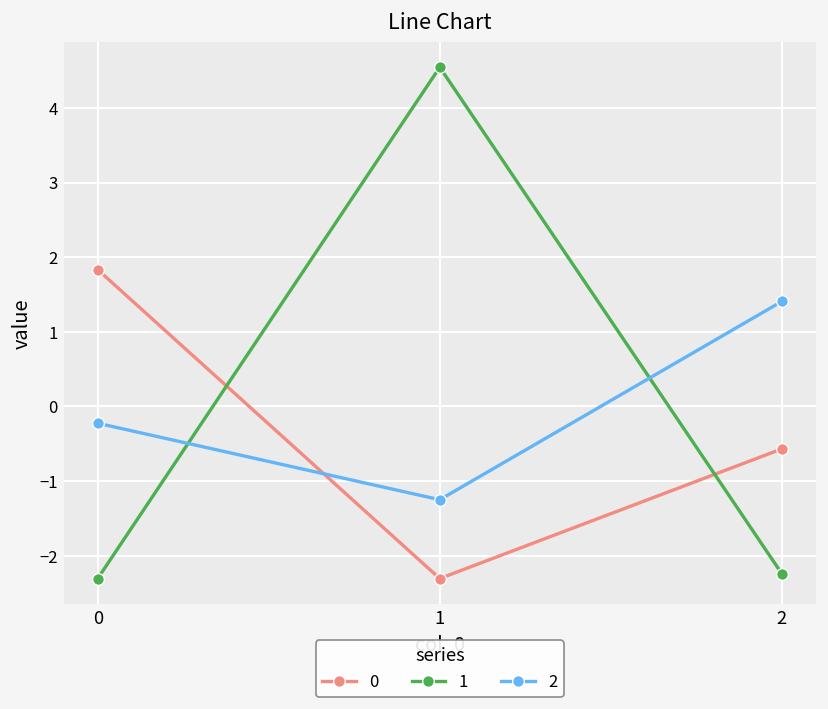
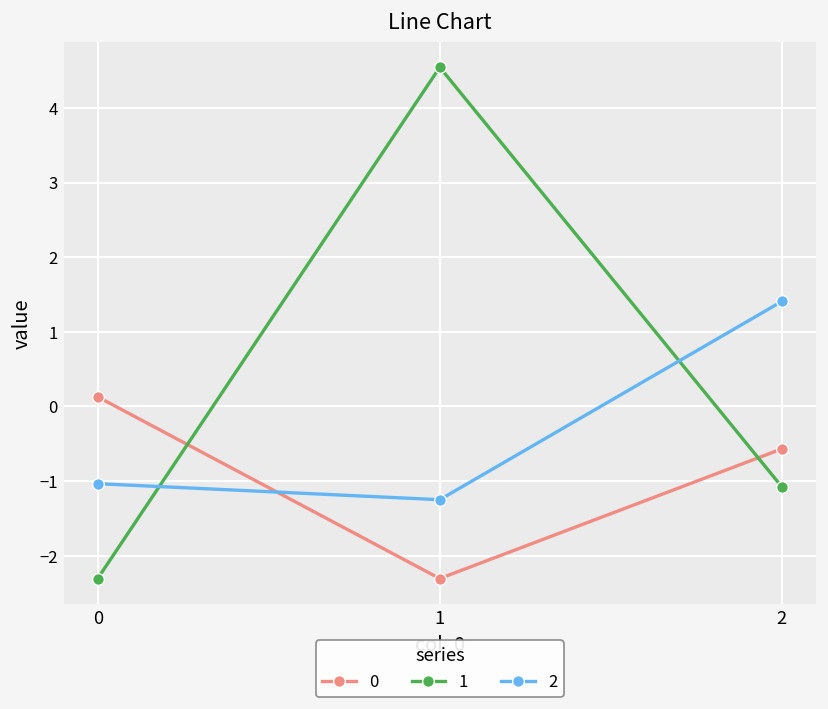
  {
    "0": {
-     "0": 1.8,
+     "0": 0.1,
      "1": -2.3,
      "2": -0.6
    },
    "1": {
      "0": -2.3,
      "1": 4.5,
-     "2": -2.2
+     "2": -1.1
    },
    "2": {
-     "0": -0.2,
+     "0": -1.0,
      "1": -1.2,
      "2": 1.4
    }
  }
